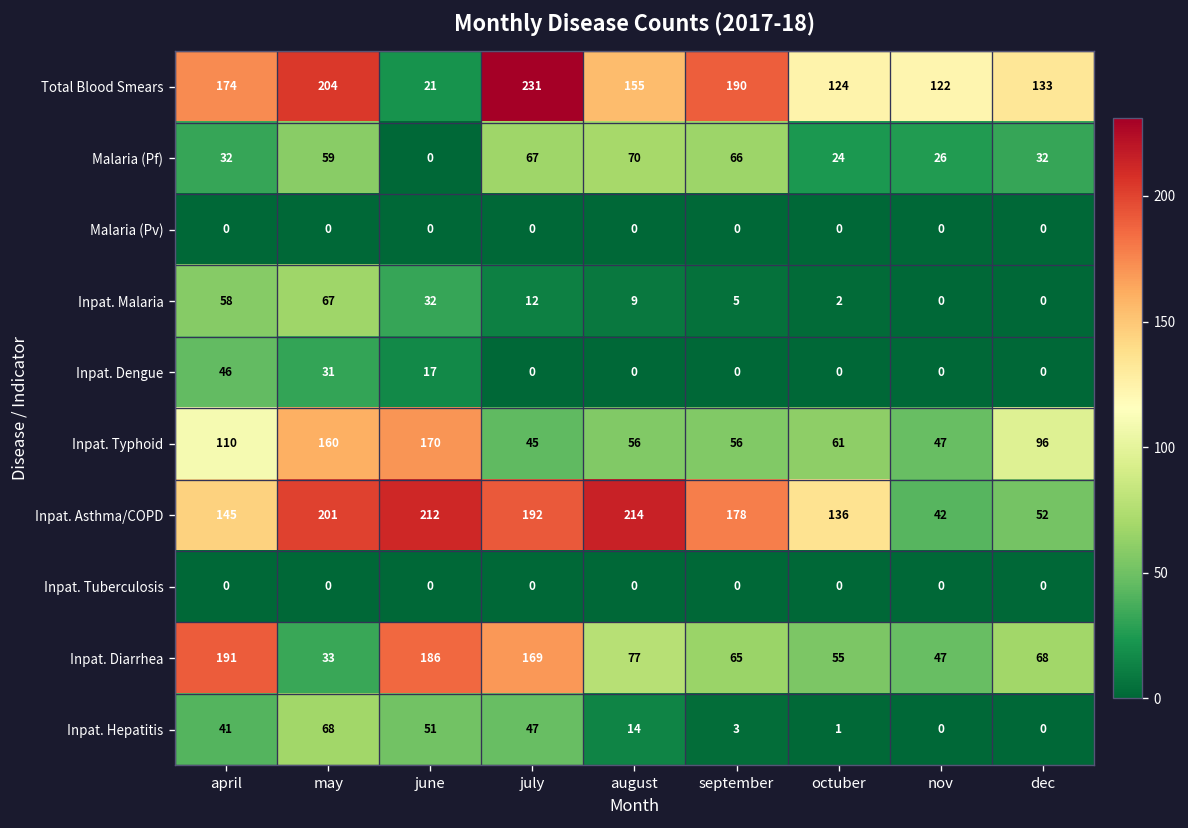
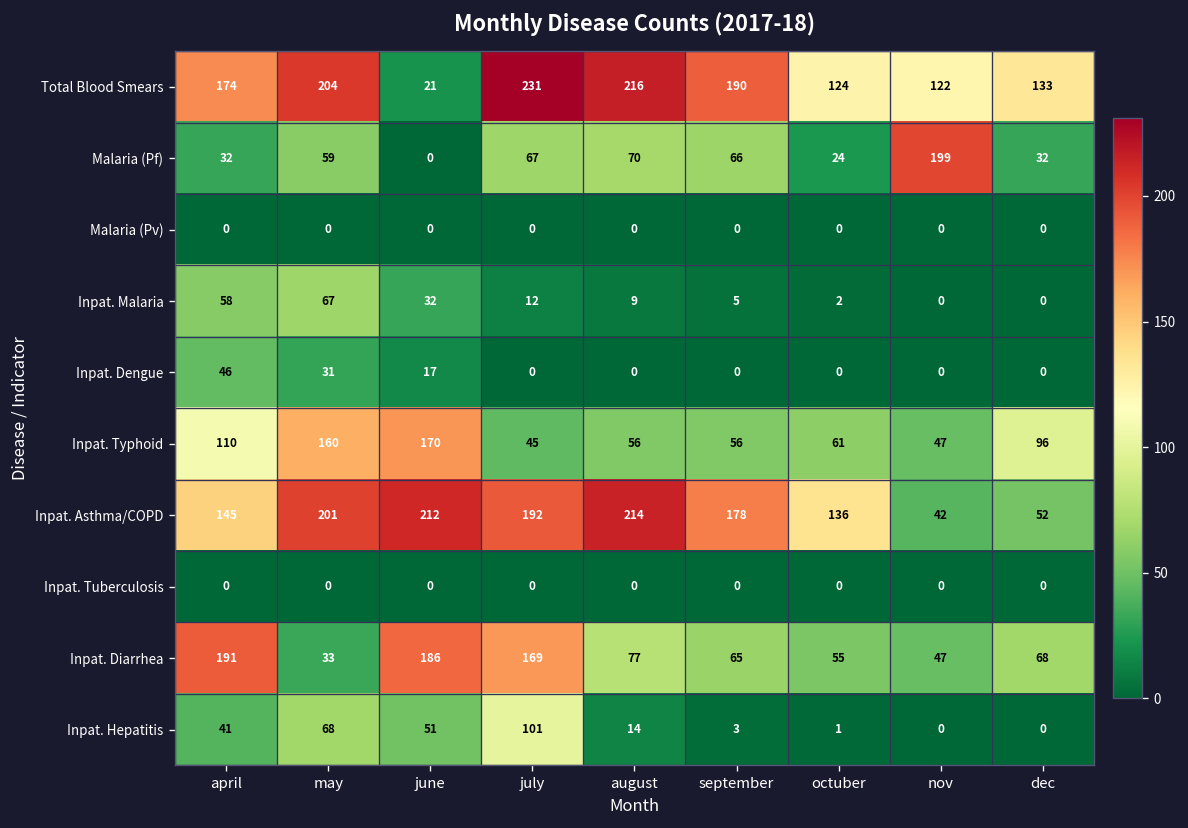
  {
    "Total Blood Smears": {
      "april": 174,
      "may": 204,
      "june": 21,
      "july": 231,
-     "august": 155,
+     "august": 216,
      "september": 190,
      "octuber": 124,
      "nov": 122,
      "dec": 133
    },
    "Malaria (Pf)": {
      "april": 32,
      "may": 59,
      "june": 0,
      "july": 67,
      "august": 70,
      "september": 66,
      "octuber": 24,
-     "nov": 26,
+     "nov": 199,
      "dec": 32
    },
    "Malaria (Pv)": {
      "april": 0,
      "may": 0,
      "june": 0,
      "july": 0,
      "august": 0,
      "september": 0,
      "octuber": 0,
      "nov": 0,
      "dec": 0
    },
    "Inpat. Malaria": {
      "april": 58,
      "may": 67,
      "june": 32,
      "july": 12,
      "august": 9,
      "september": 5,
      "octuber": 2,
      "nov": 0,
      "dec": 0
    },
    "Inpat. Dengue": {
      "april": 46,
      "may": 31,
      "june": 17,
      "july": 0,
      "august": 0,
      "september": 0,
      "octuber": 0,
      "nov": 0,
      "dec": 0
    },
    "Inpat. Typhoid": {
      "april": 110,
      "may": 160,
      "june": 170,
      "july": 45,
      "august": 56,
      "september": 56,
      "octuber": 61,
      "nov": 47,
      "dec": 96
    },
    "Inpat. Asthma/COPD": {
      "april": 145,
      "may": 201,
      "june": 212,
      "july": 192,
      "august": 214,
      "september": 178,
      "octuber": 136,
      "nov": 42,
      "dec": 52
    },
    "Inpat. Tuberculosis": {
      "april": 0,
      "may": 0,
      "june": 0,
      "july": 0,
      "august": 0,
      "september": 0,
      "octuber": 0,
      "nov": 0,
      "dec": 0
    },
    "Inpat. Diarrhea": {
      "april": 191,
      "may": 33,
      "june": 186,
      "july": 169,
      "august": 77,
      "september": 65,
      "octuber": 55,
      "nov": 47,
      "dec": 68
    },
    "Inpat. Hepatitis": {
      "april": 41,
      "may": 68,
      "june": 51,
-     "july": 47,
+     "july": 101,
      "august": 14,
      "september": 3,
      "octuber": 1,
      "nov": 0,
      "dec": 0
    }
  }
